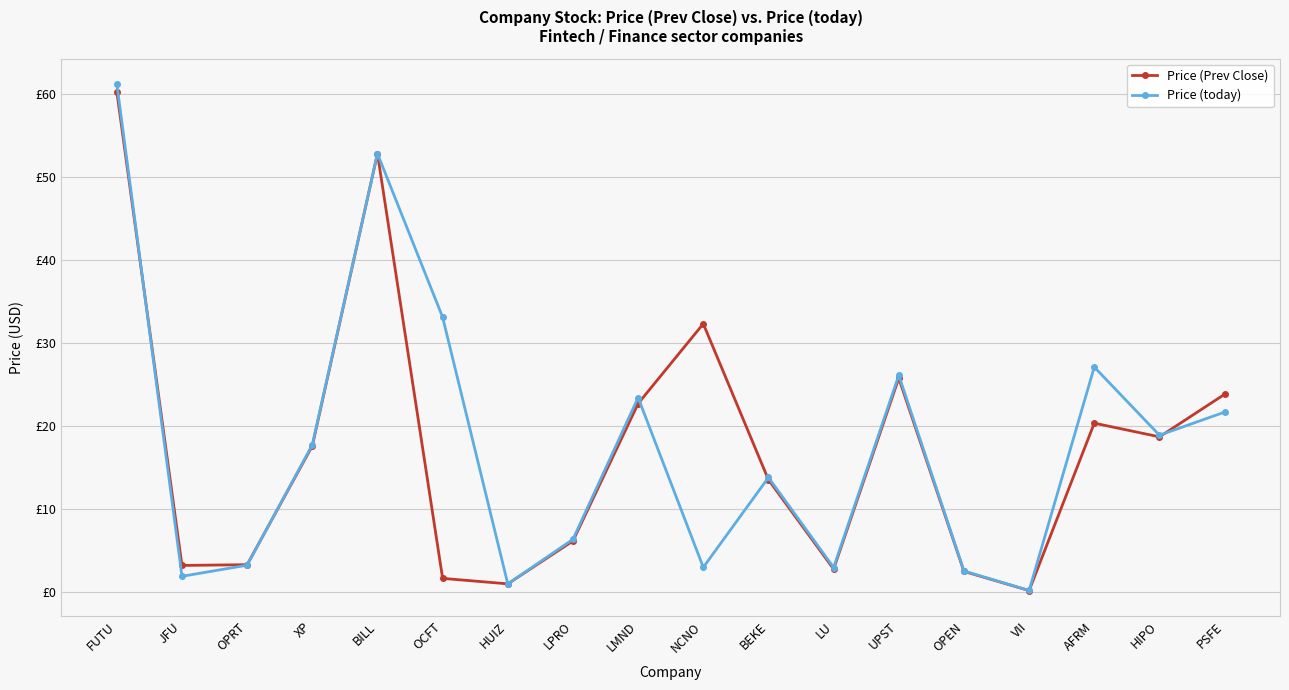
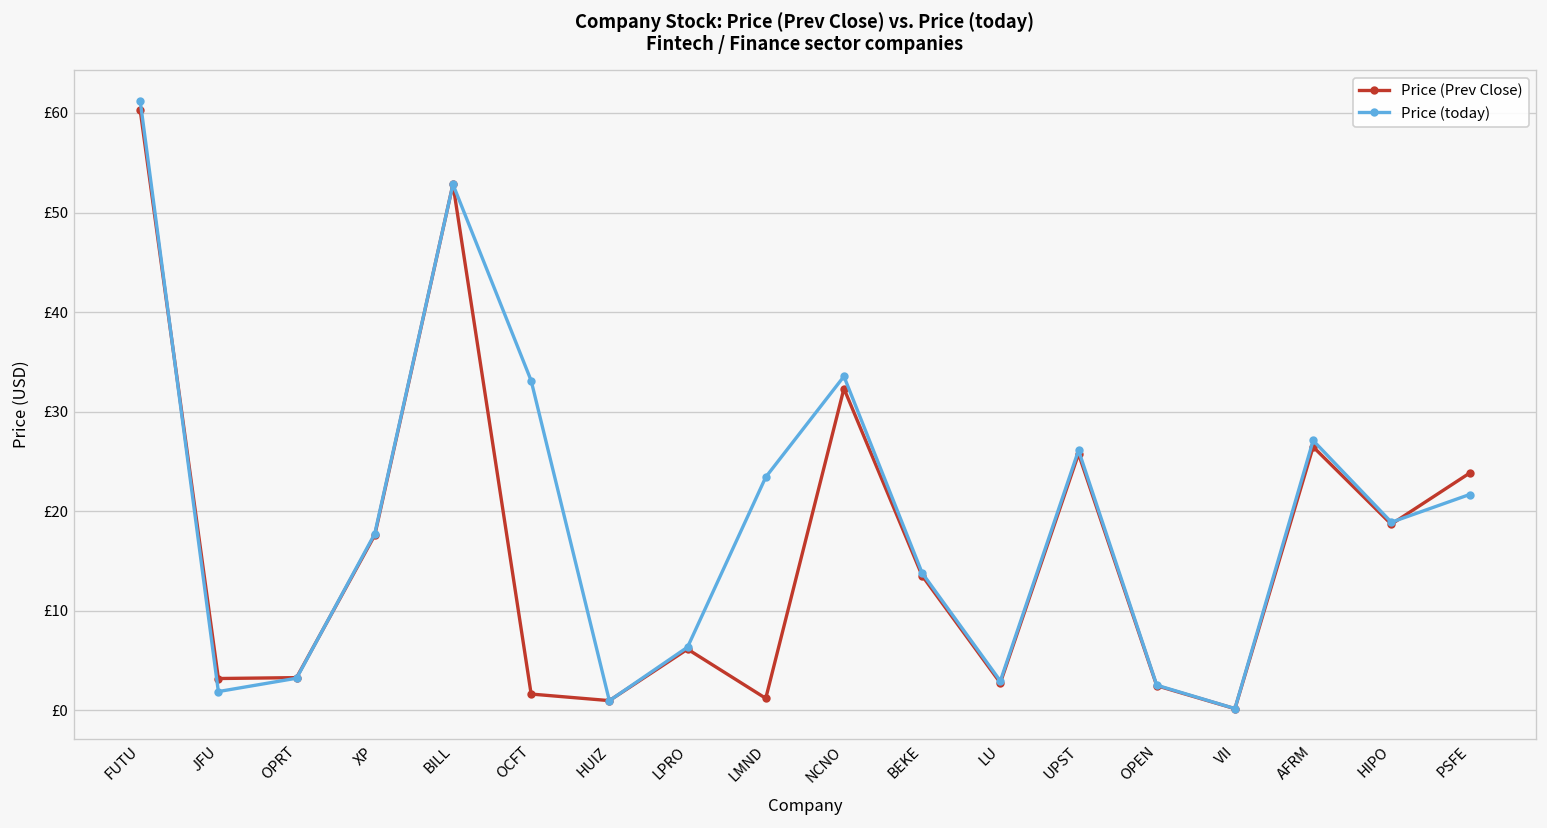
  {
    "Price (Prev Close)": {
      "FUTU": "£60",
      "JFU": "£3",
      "OCFT": "£2",
-     "LMND": "£23",
+     "LMND": "£1",
      "NCNO": "£32",
      "UPST": "£26",
-     "AFRM": "£20",
+     "AFRM": "£26",
      "PSFE": "£24"
    },
    "Price (today)": {
      "FUTU": "£61",
      "JFU": "£2",
      "OCFT": "£33",
      "LMND": "£23",
-     "NCNO": "£3",
+     "NCNO": "£34",
      "UPST": "£26",
      "AFRM": "£27",
      "PSFE": "£22"
    }
  }
